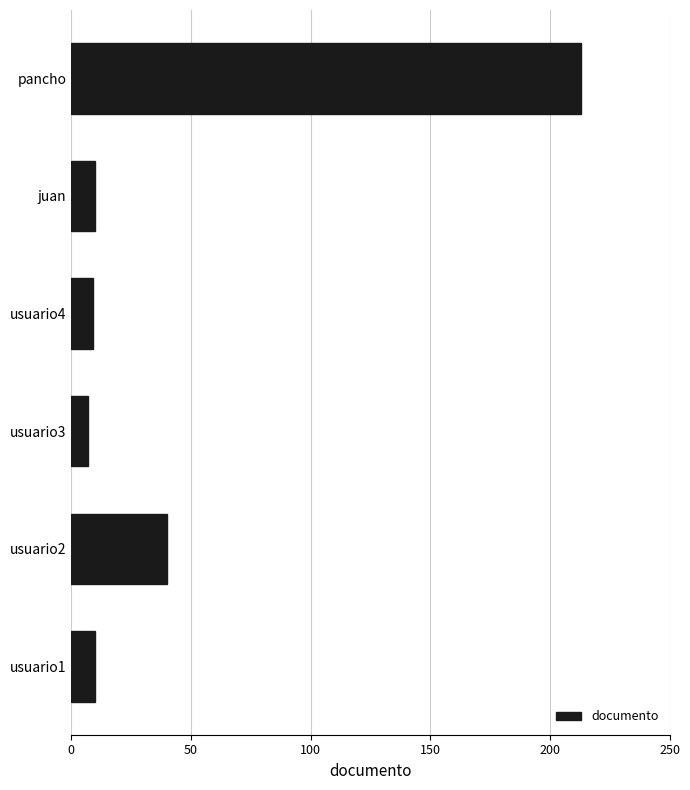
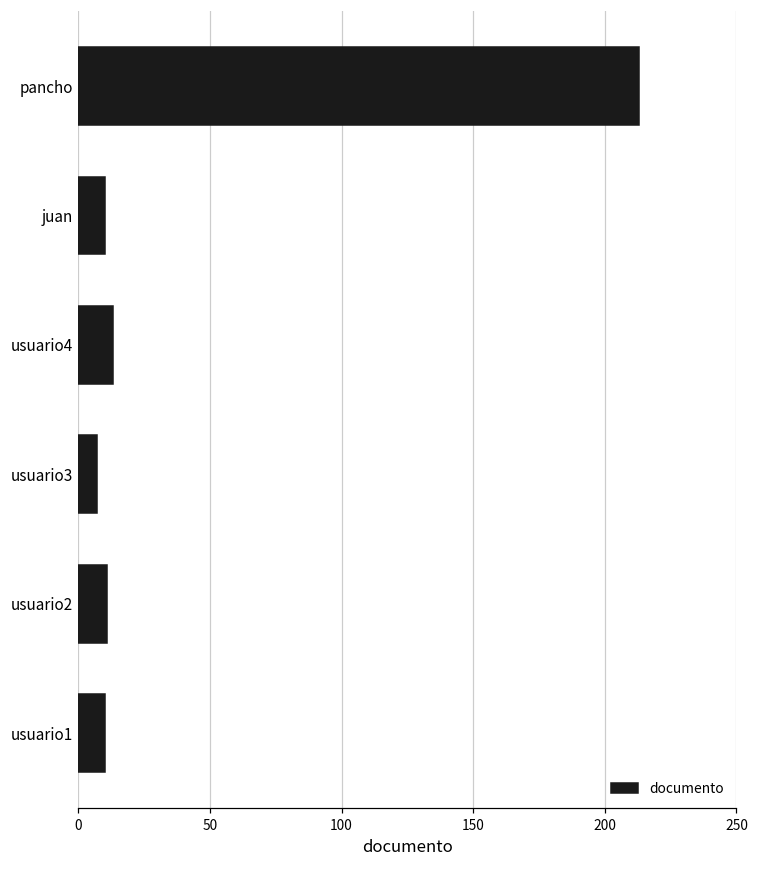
  {
    "pancho": 213,
    "juan": 10,
-   "usuario4": 9,
+   "usuario4": 13,
    "usuario3": 7,
-   "usuario2": 40,
+   "usuario2": 11,
    "usuario1": 10
  }
